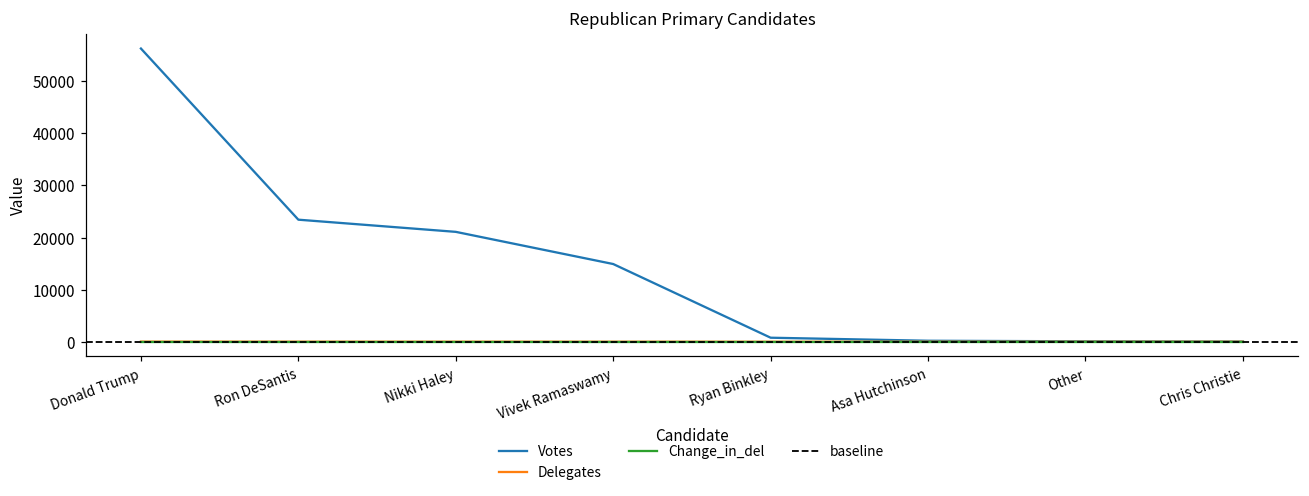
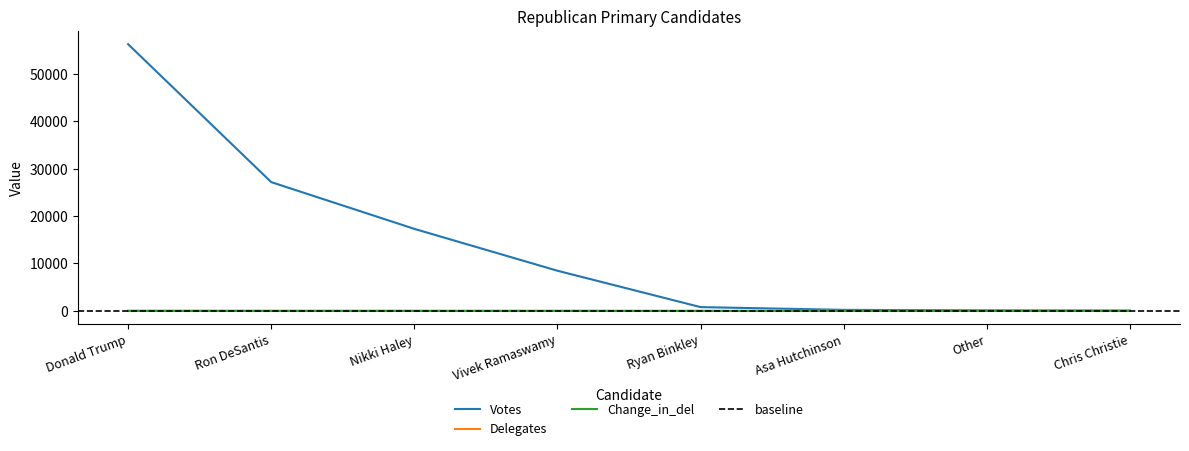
  {
    "Votes": {
      "Donald Trump": 56000,
-     "Ron DeSantis": 23000,
-     "Nikki Haley": 21000,
-     "Vivek Ramaswamy": 15000,
+     "Ron DeSantis": 27000,
+     "Nikki Haley": 17000,
+     "Vivek Ramaswamy": 8000,
      "Ryan Binkley": 1000
    },
    "Change_in_del": {
      "Donald Trump": 0,
      "Ron DeSantis": 0,
      "Nikki Haley": 0,
      "Vivek Ramaswamy": 0,
      "Ryan Binkley": 0
    }
  }
